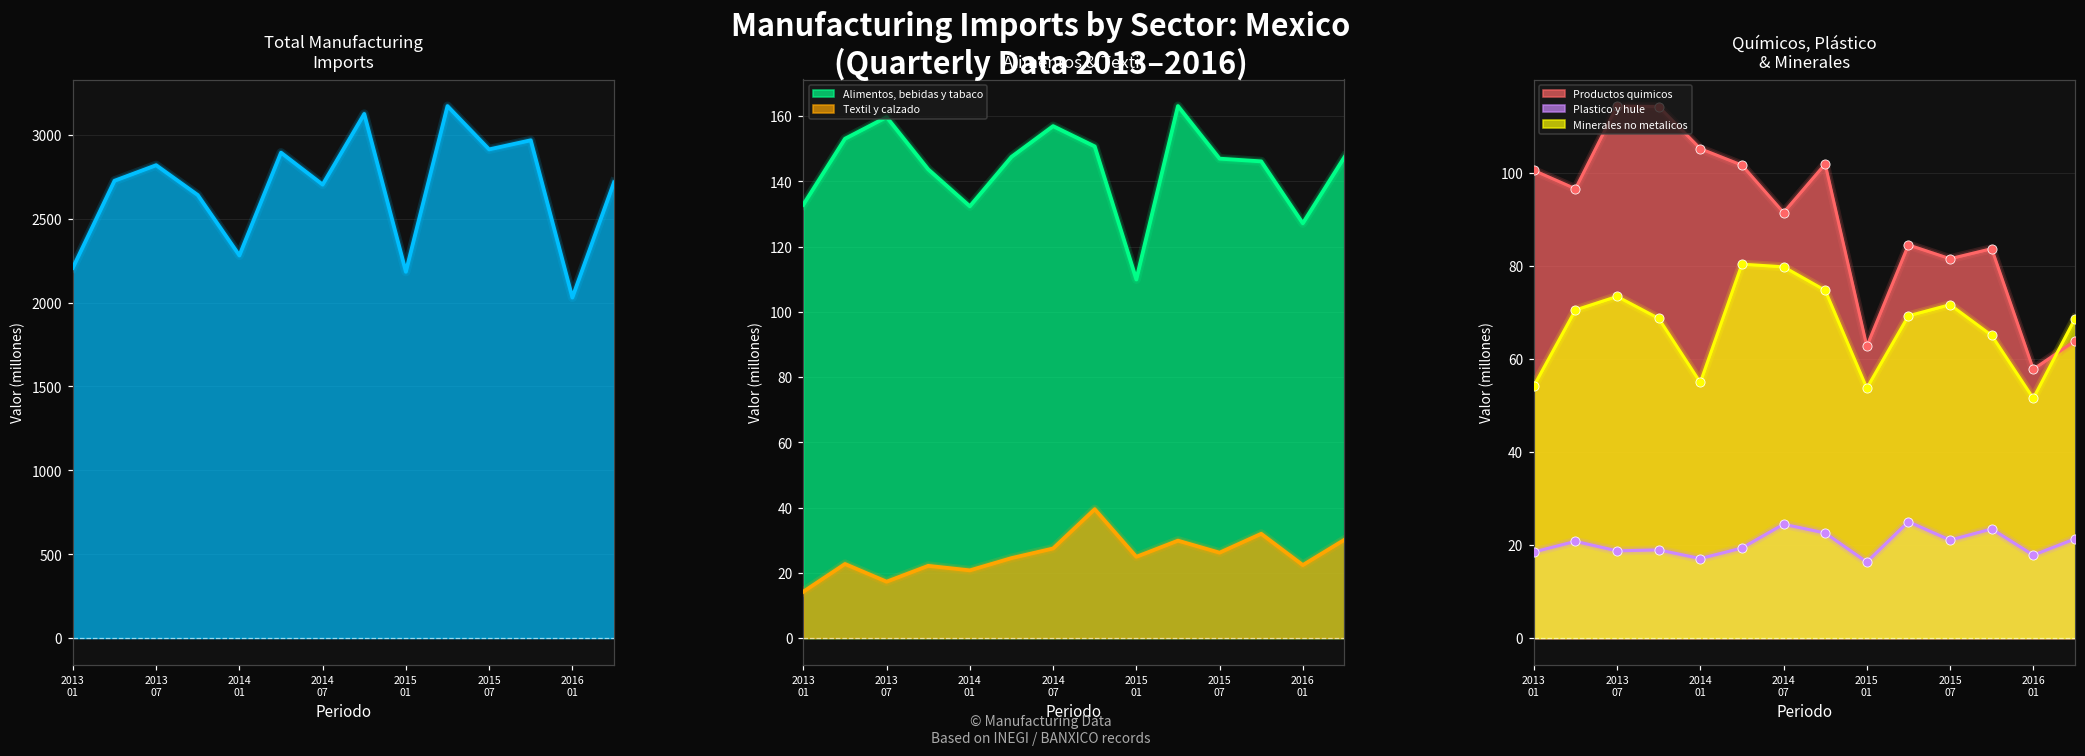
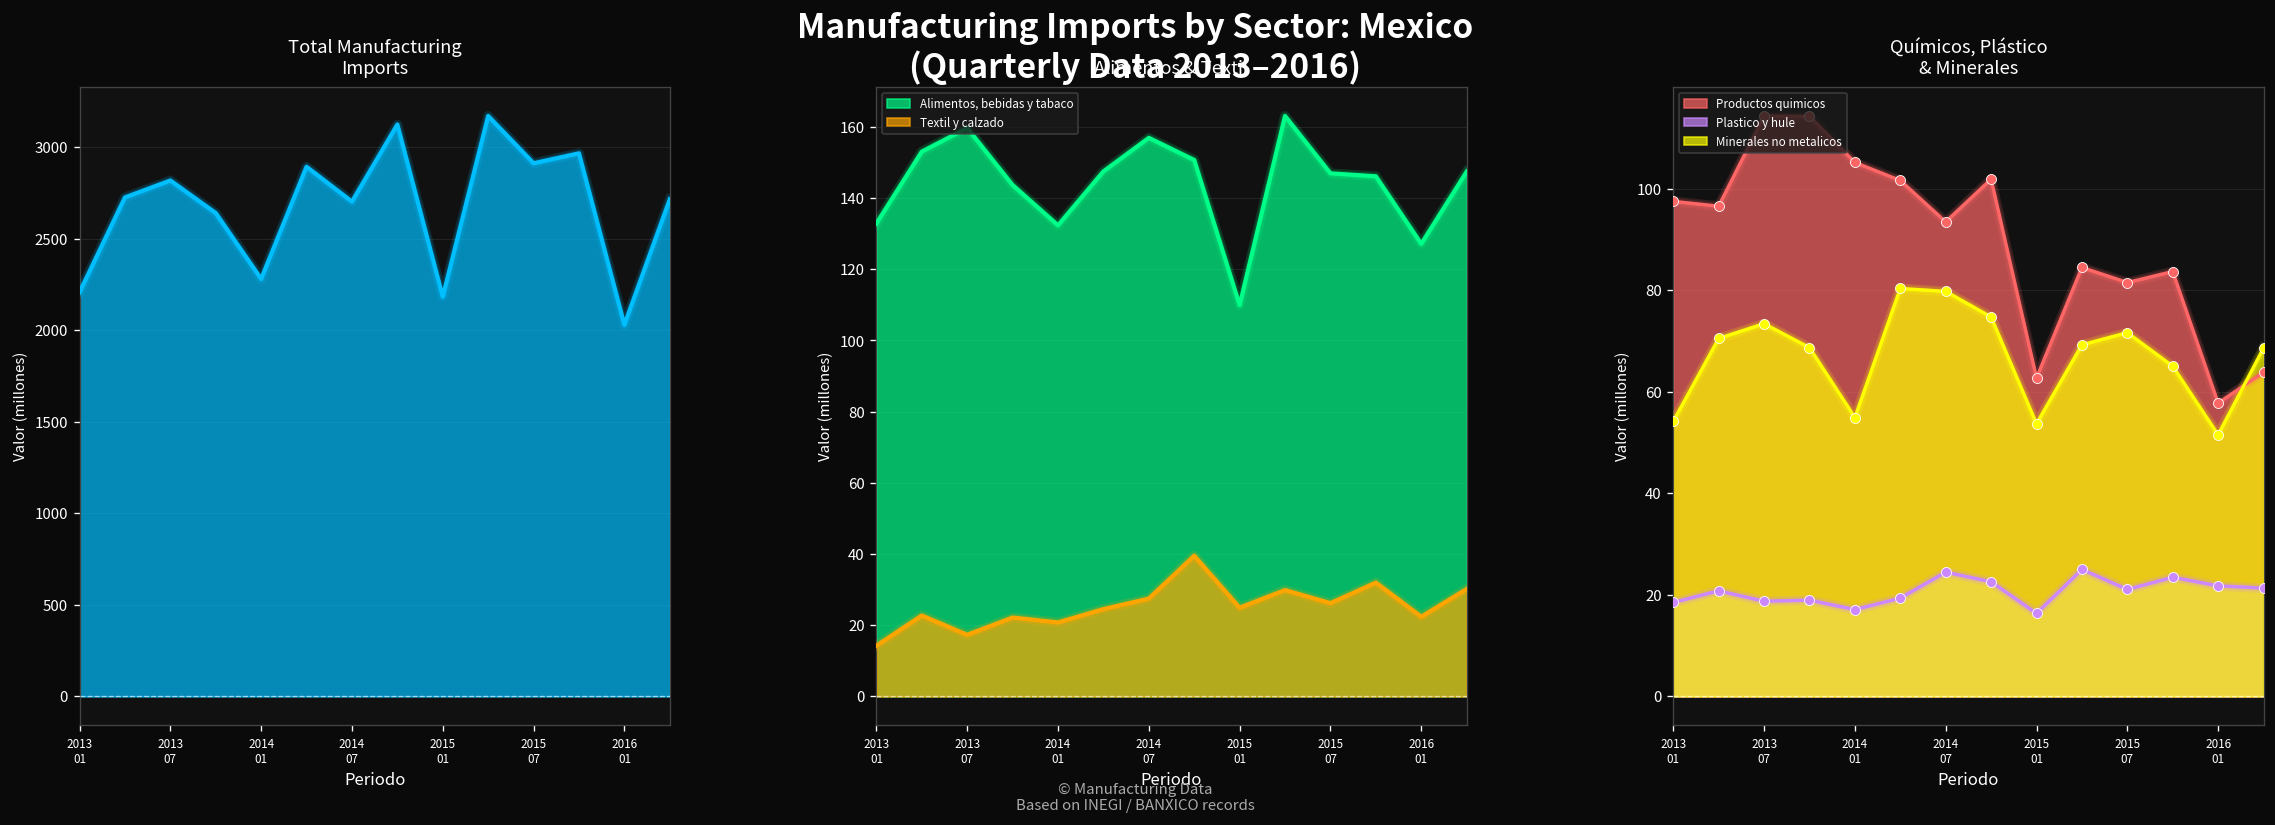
  {
    "Total Manufacturing Imports": {
      "2013 01": 2210,
      "2013 07": 2820,
      "2014 01": 2280,
      "2014 07": 2700,
      "2015 01": 2180,
      "2015 07": 2910,
      "2016 01": 2030
    },
    "Alimentos & Textil": {
      "Alimentos, bebidas y tabaco": {
        "2013 01": 133,
        "2014 01": 132,
        "2014 07": 157,
        "2015 01": 110,
        "2015 07": 147,
        "2016 01": 127
      },
      "Textil y calzado": {
        "2013 01": 14,
        "2013 07": 17,
        "2014 01": 21,
        "2014 07": 27,
        "2015 01": 25,
        "2015 07": 26,
        "2016 01": 22
      }
    },
    "Químicos, Plástico & Minerales": {
      "Productos quimicos": {
-       "2013 01": 100,
+       "2013 01": 97,
        "2014 01": 105,
-       "2014 07": 91,
+       "2014 07": 93,
        "2015 01": 63,
        "2015 07": 81,
        "2016 01": 58
      },
      "Plastico y hule": {
        "2013 01": 19,
        "2013 07": 19,
        "2014 01": 17,
        "2014 07": 24,
        "2015 01": 16,
        "2015 07": 21,
-       "2016 01": 18
+       "2016 01": 22
      },
      "Minerales no metalicos": {
        "2013 01": 54,
        "2013 07": 73,
        "2014 01": 55,
        "2014 07": 80,
        "2015 01": 54,
        "2015 07": 72,
        "2016 01": 52
      }
    }
  }
